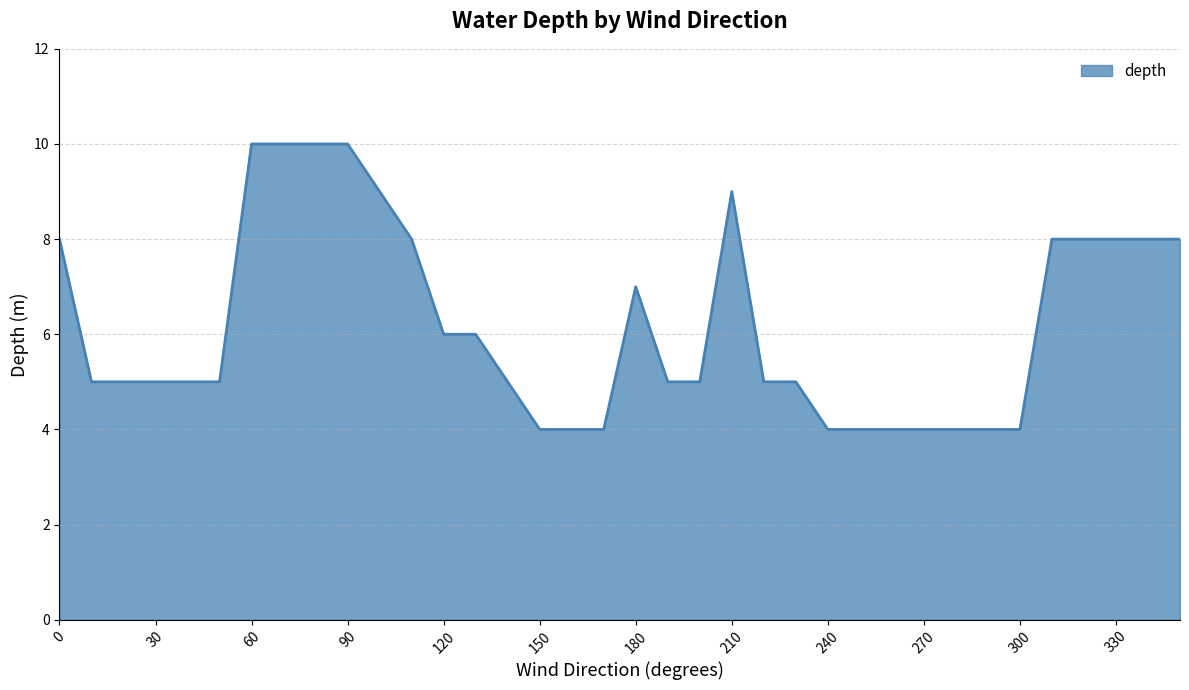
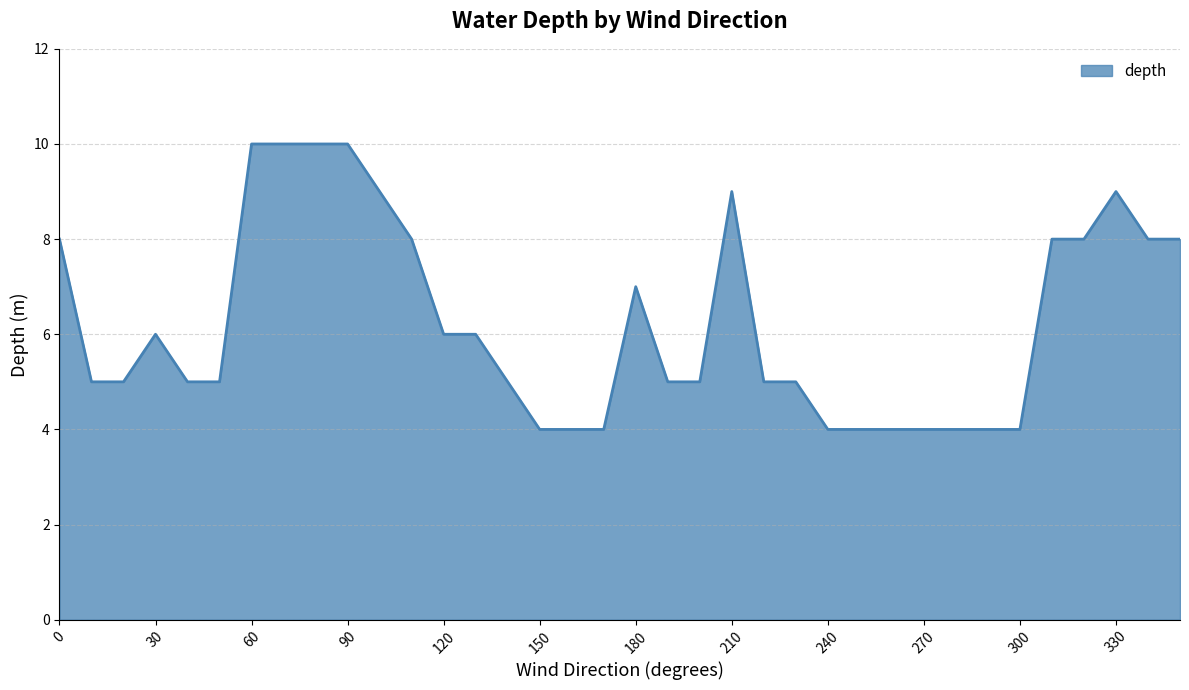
  {
    "0": 8,
-   "30": 5,
+   "30": 6,
    "60": 10,
    "90": 10,
    "120": 6,
    "150": 4,
    "180": 7,
    "210": 9,
    "240": 4,
    "270": 4,
    "300": 4,
-   "330": 8
+   "330": 9
  }
